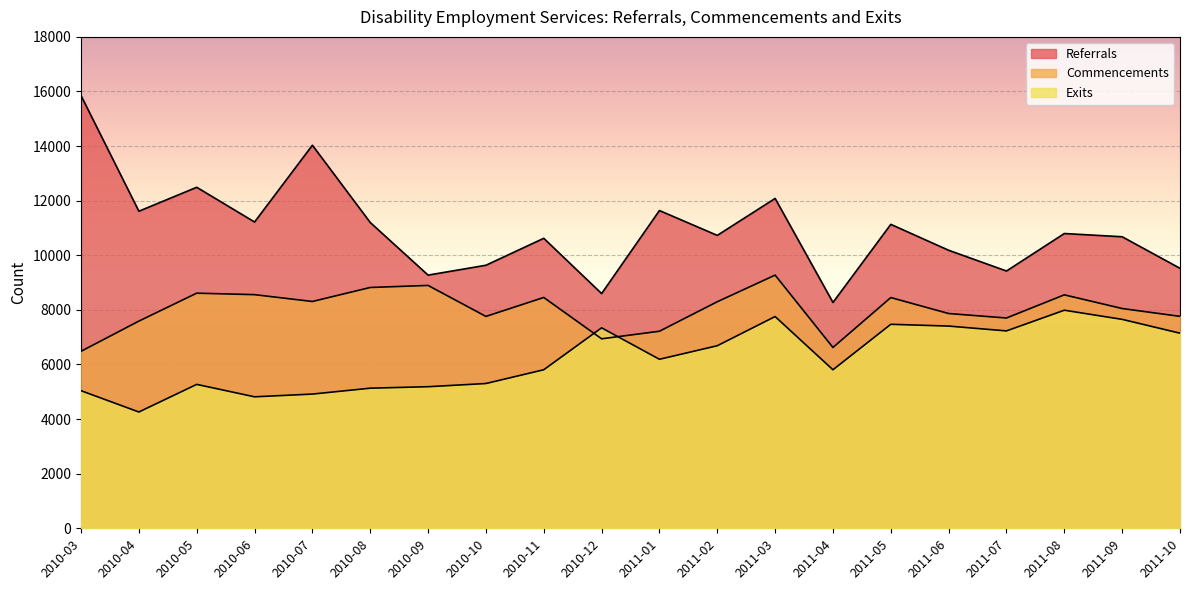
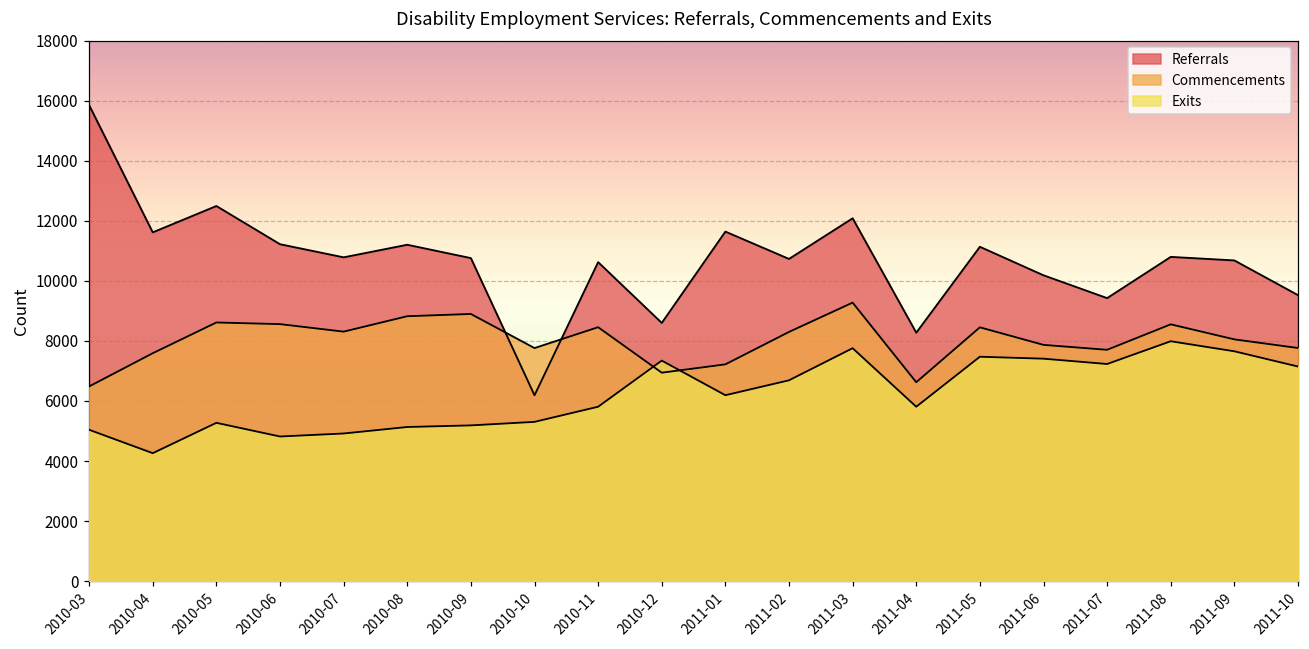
  {
    "Referrals": {
      "2010-03": 15800,
      "2010-04": 11600,
      "2010-05": 12500,
      "2010-06": 11200,
-     "2010-07": 14000,
+     "2010-07": 10800,
      "2010-08": 11200,
-     "2010-09": 9300,
-     "2010-10": 9600,
+     "2010-09": 10800,
+     "2010-10": 6200,
      "2010-11": 10600,
      "2010-12": 8600,
      "2011-01": 11600,
      "2011-02": 10700,
      "2011-03": 12100,
      "2011-04": 8300,
      "2011-05": 11100,
      "2011-06": 10200,
      "2011-07": 9400,
      "2011-08": 10800,
      "2011-09": 10700,
      "2011-10": 9500
    }
  }
